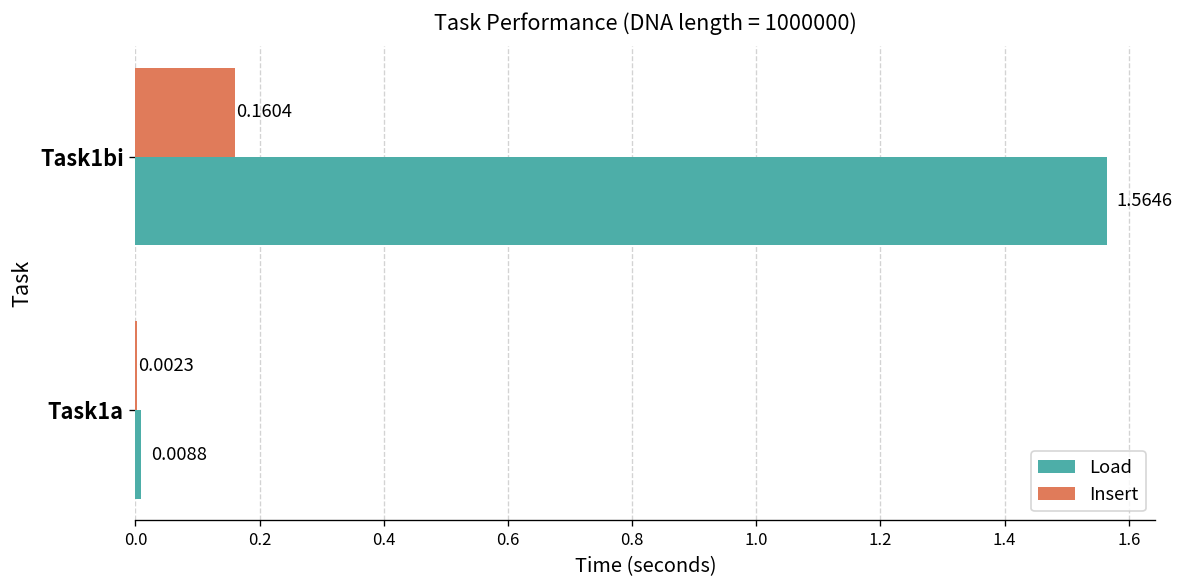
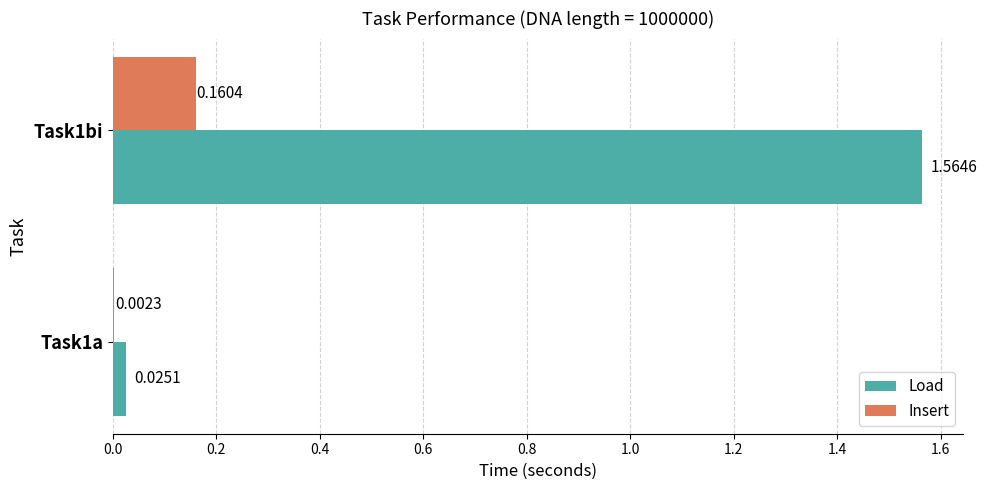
  {
    "Load": {
      "Task1bi": 1.5646,
-     "Task1a": 0.0088
+     "Task1a": 0.0251
    },
    "Insert": {
      "Task1bi": 0.1604,
      "Task1a": 0.0023
    }
  }
